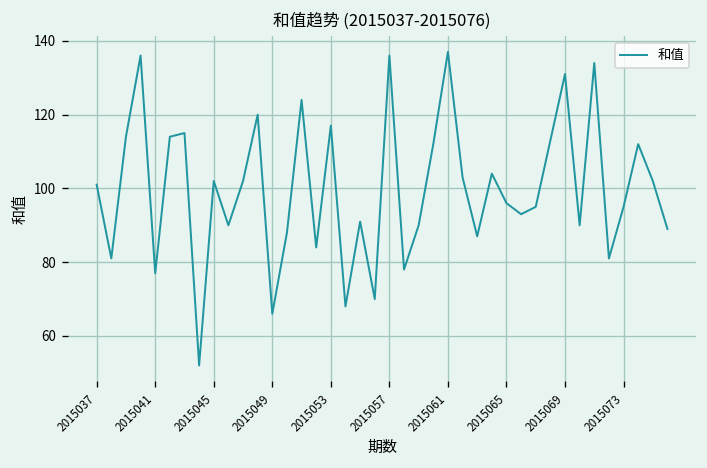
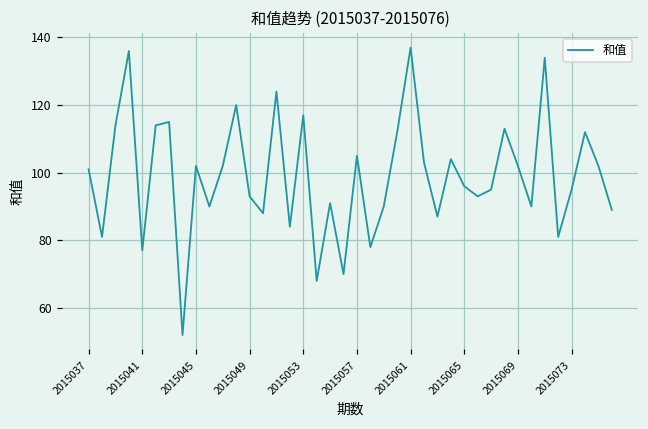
  {
    "2015037": 101,
    "2015041": 77,
    "2015045": 102,
-   "2015049": 66,
+   "2015049": 93,
    "2015053": 117,
-   "2015057": 136,
+   "2015057": 105,
    "2015061": 137,
    "2015065": 96,
-   "2015069": 131,
+   "2015069": 102,
    "2015073": 95
  }
